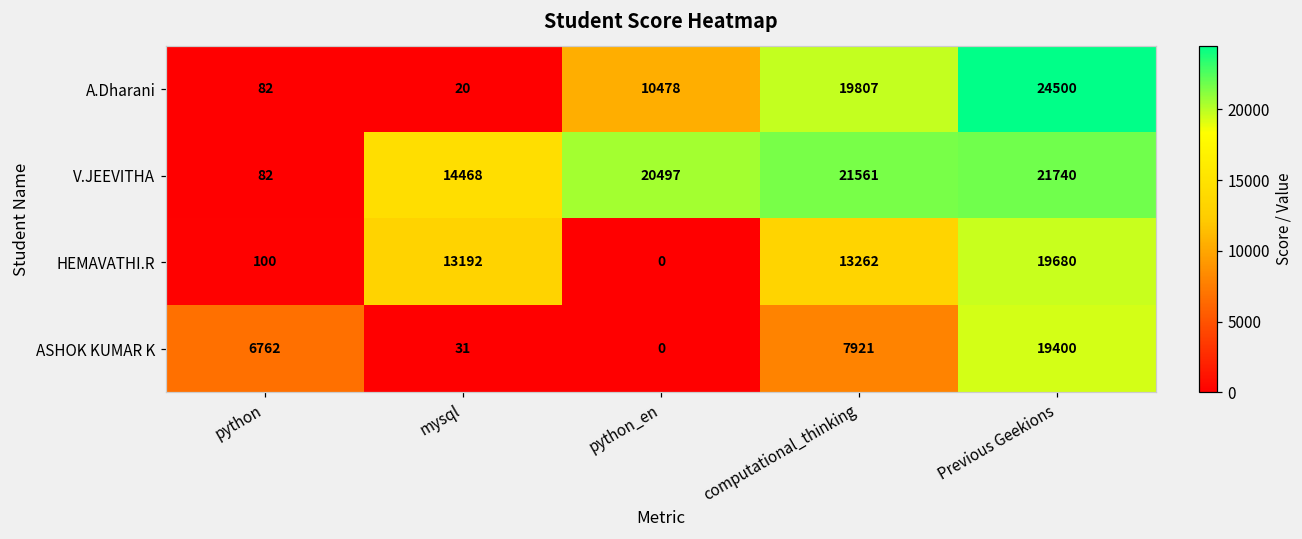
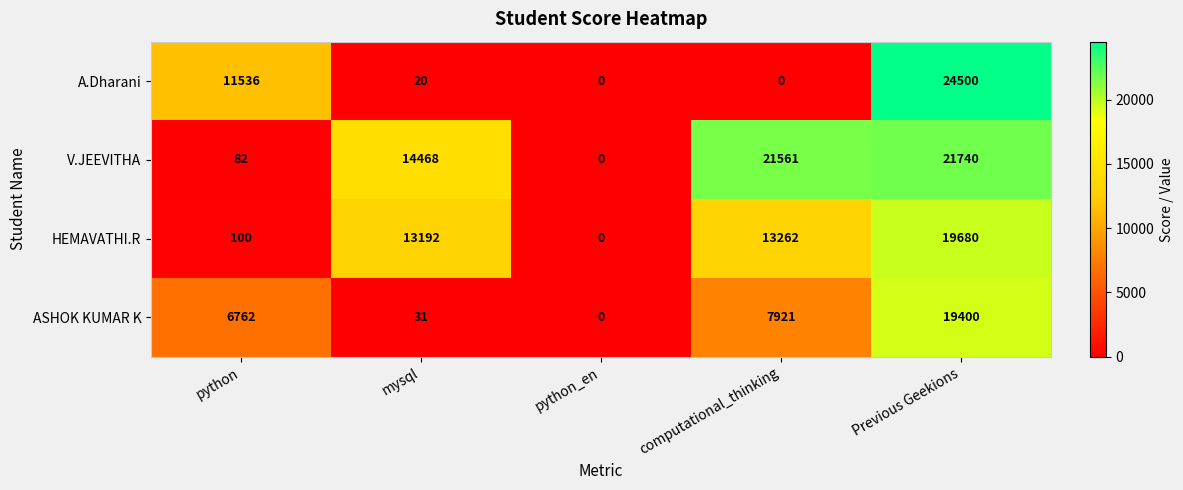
  {
    "A.Dharani": {
-     "python": 82,
+     "python": 11536,
      "mysql": 20,
-     "python_en": 10478,
-     "computational_thinking": 19807,
+     "python_en": 0,
+     "computational_thinking": 0,
      "Previous Geekions": 24500
    },
    "V.JEEVITHA": {
      "python": 82,
      "mysql": 14468,
-     "python_en": 20497,
+     "python_en": 0,
      "computational_thinking": 21561,
      "Previous Geekions": 21740
    },
    "HEMAVATHI.R": {
      "python": 100,
      "mysql": 13192,
      "python_en": 0,
      "computational_thinking": 13262,
      "Previous Geekions": 19680
    },
    "ASHOK KUMAR K": {
      "python": 6762,
      "mysql": 31,
      "python_en": 0,
      "computational_thinking": 7921,
      "Previous Geekions": 19400
    }
  }
